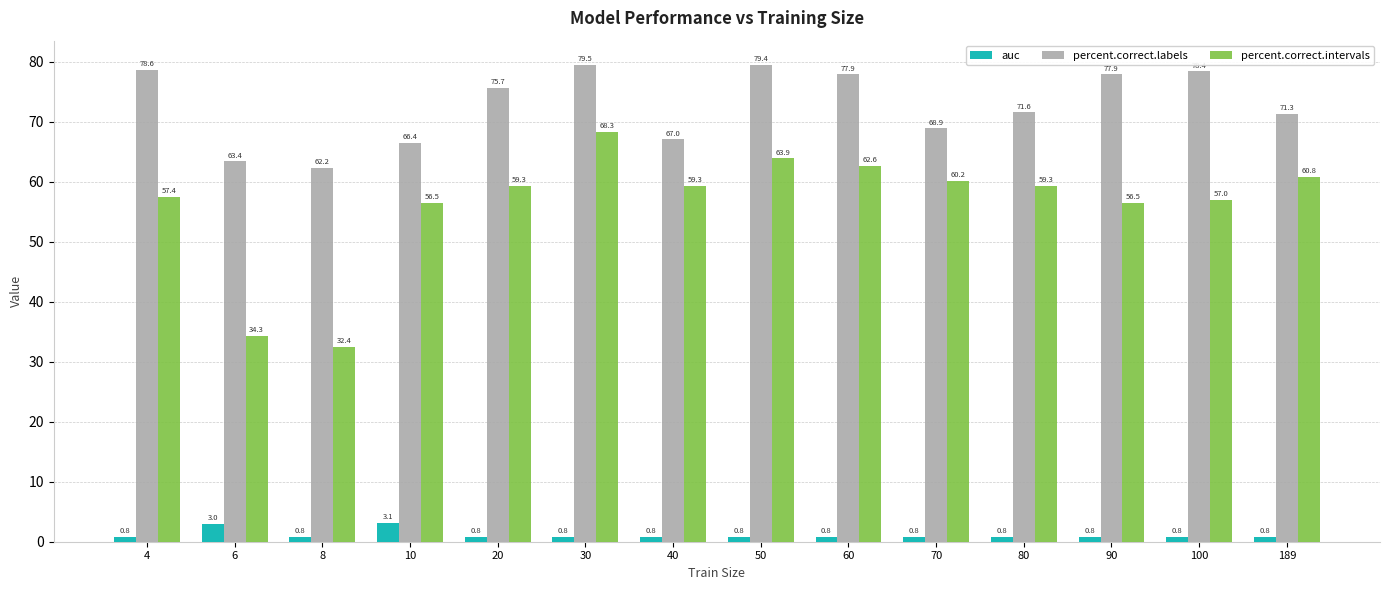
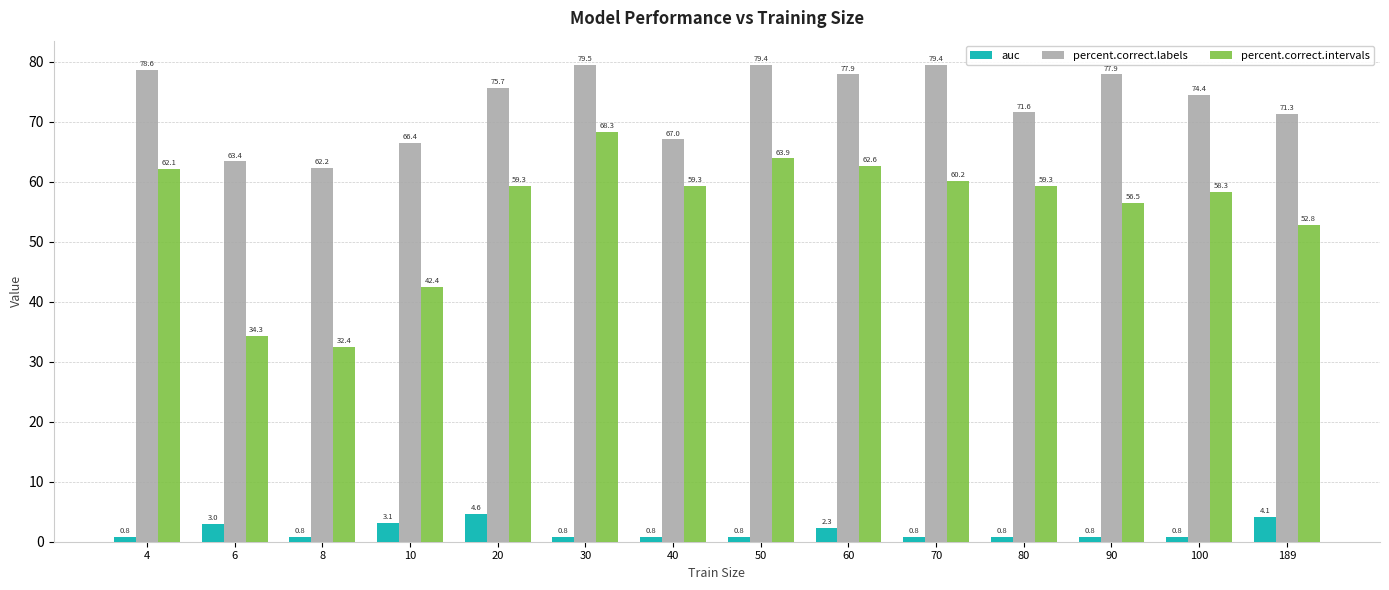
  {
    "auc": {
      "4": 0.8,
      "6": 3.0,
      "8": 0.8,
      "10": 3.1,
-     "20": 0.8,
+     "20": 4.6,
      "30": 0.8,
      "40": 0.8,
      "50": 0.8,
-     "60": 0.8,
+     "60": 2.3,
      "70": 0.8,
      "80": 0.8,
      "90": 0.8,
      "100": 0.8,
-     "189": 0.8
+     "189": 4.1
    },
    "percent.correct.labels": {
      "4": 78.6,
      "6": 63.4,
      "8": 62.2,
      "10": 66.4,
      "20": 75.7,
      "30": 79.5,
      "40": 67.0,
      "50": 79.4,
      "60": 77.9,
-     "70": 68.9,
+     "70": 79.4,
      "80": 71.6,
-     "100": 78,
+     "100": 74,
      "189": 71.3
    },
    "percent.correct.intervals": {
-     "4": 57.4,
+     "4": 62.1,
      "6": 34.3,
      "8": 32.4,
-     "10": 56.5,
+     "10": 42.4,
      "20": 59.3,
      "30": 68.3,
      "40": 59.3,
      "50": 63.9,
      "60": 62.6,
      "70": 60.2,
      "80": 59.3,
      "90": 56.5,
-     "100": 57.0,
-     "189": 60.8
+     "100": 58.3,
+     "189": 52.8
    }
  }
